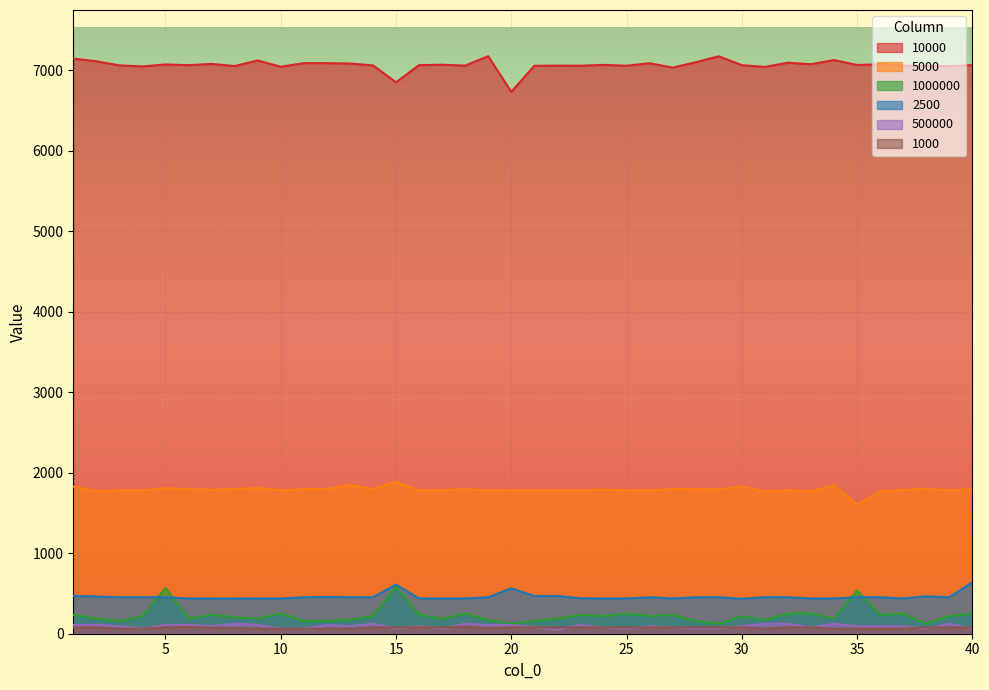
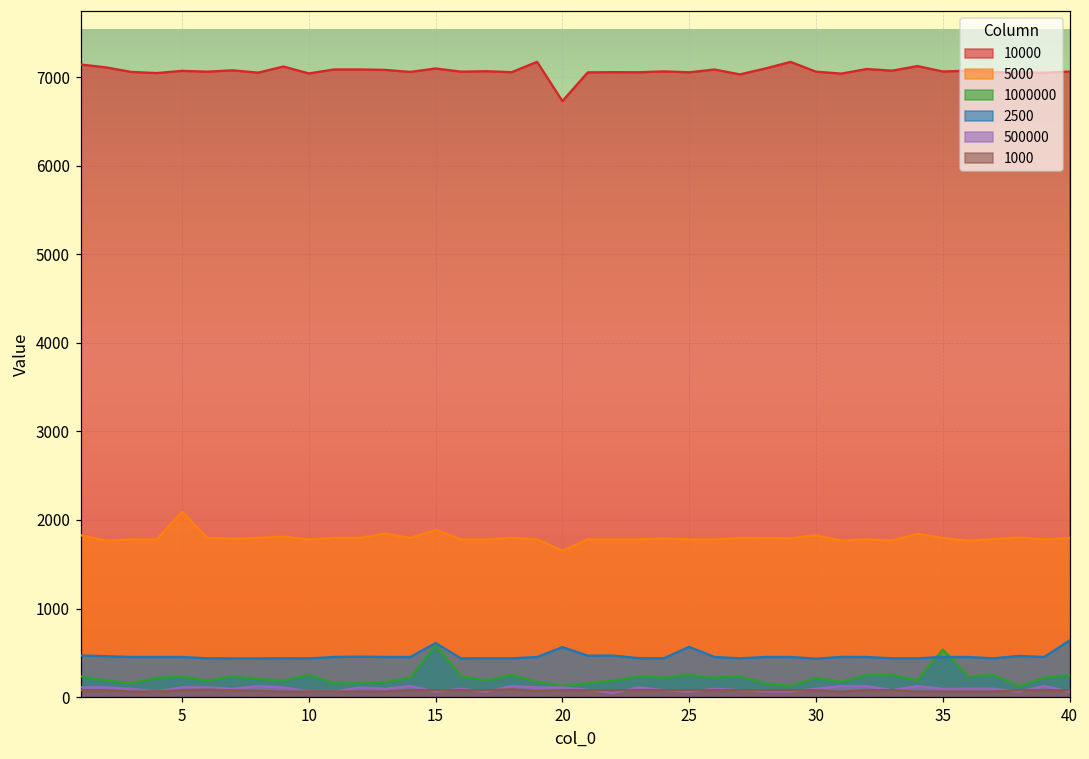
  {
    "10000": {
      "5": 7100,
      "10": 7000,
-     "15": 6800,
+     "15": 7100,
      "20": 6700,
      "25": 7100,
      "30": 7100,
      "35": 7100,
      "40": 7100
    },
    "5000": {
-     "5": 1800,
+     "5": 2100,
      "10": 1800,
      "15": 1900,
-     "20": 1800,
+     "20": 1700,
      "25": 1800,
      "30": 1800,
-     "35": 1600,
+     "35": 1800,
      "40": 1800
    },
    "1000000": {
-     "5": 600,
+     "5": 200,
      "10": 300,
      "25": 300,
      "30": 200,
      "35": 500,
      "40": 300
    },
    "2500": {
      "5": 500,
      "10": 400,
      "20": 600,
-     "25": 400,
+     "25": 600,
      "30": 400,
      "35": 500,
      "40": 600
    }
  }
